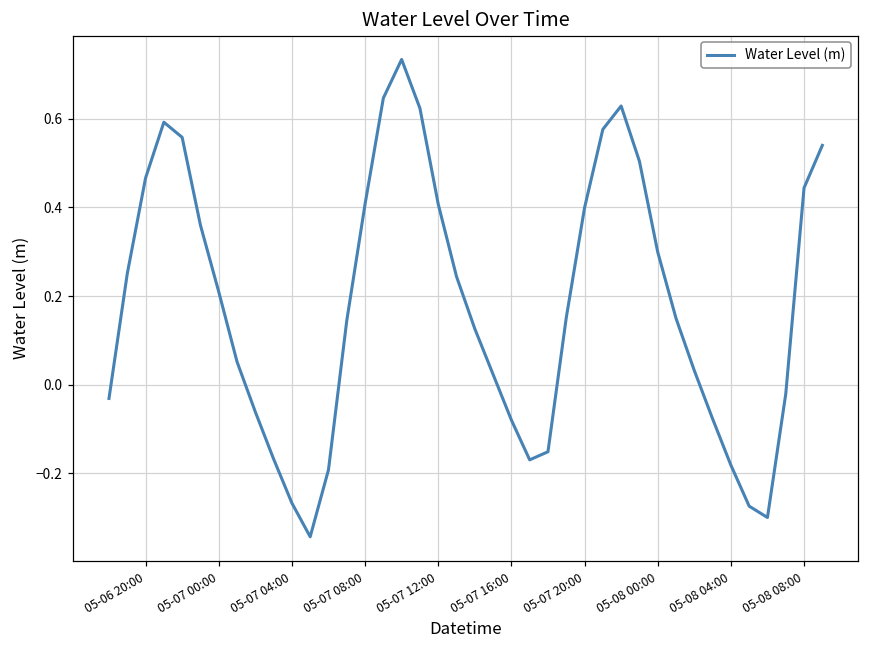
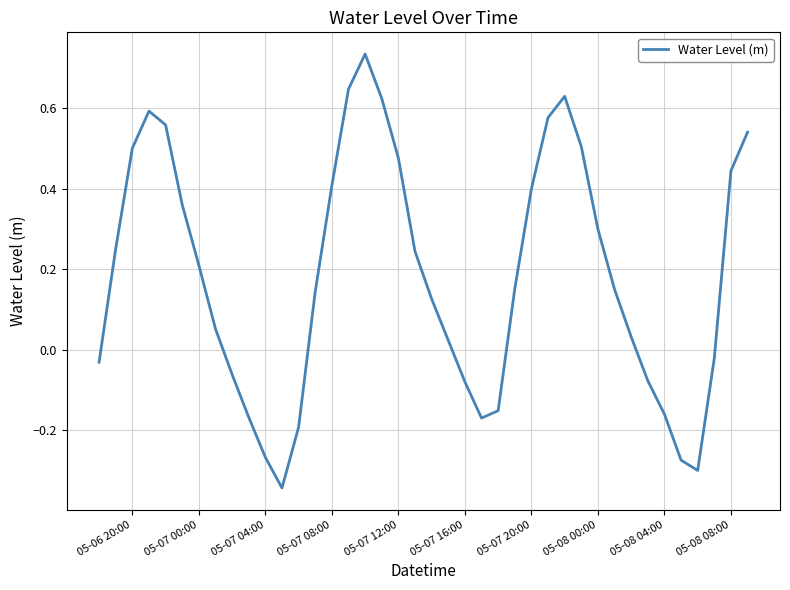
  {
-   "05-06 20:00": 0.47,
+   "05-06 20:00": 0.50,
    "05-07 00:00": 0.21,
    "05-07 04:00": -0.27,
    "05-07 08:00": 0.41,
-   "05-07 12:00": 0.41,
+   "05-07 12:00": 0.48,
    "05-07 16:00": -0.08,
    "05-07 20:00": 0.40,
    "05-08 00:00": 0.30,
-   "05-08 04:00": -0.18,
+   "05-08 04:00": -0.16,
    "05-08 08:00": 0.44
  }
